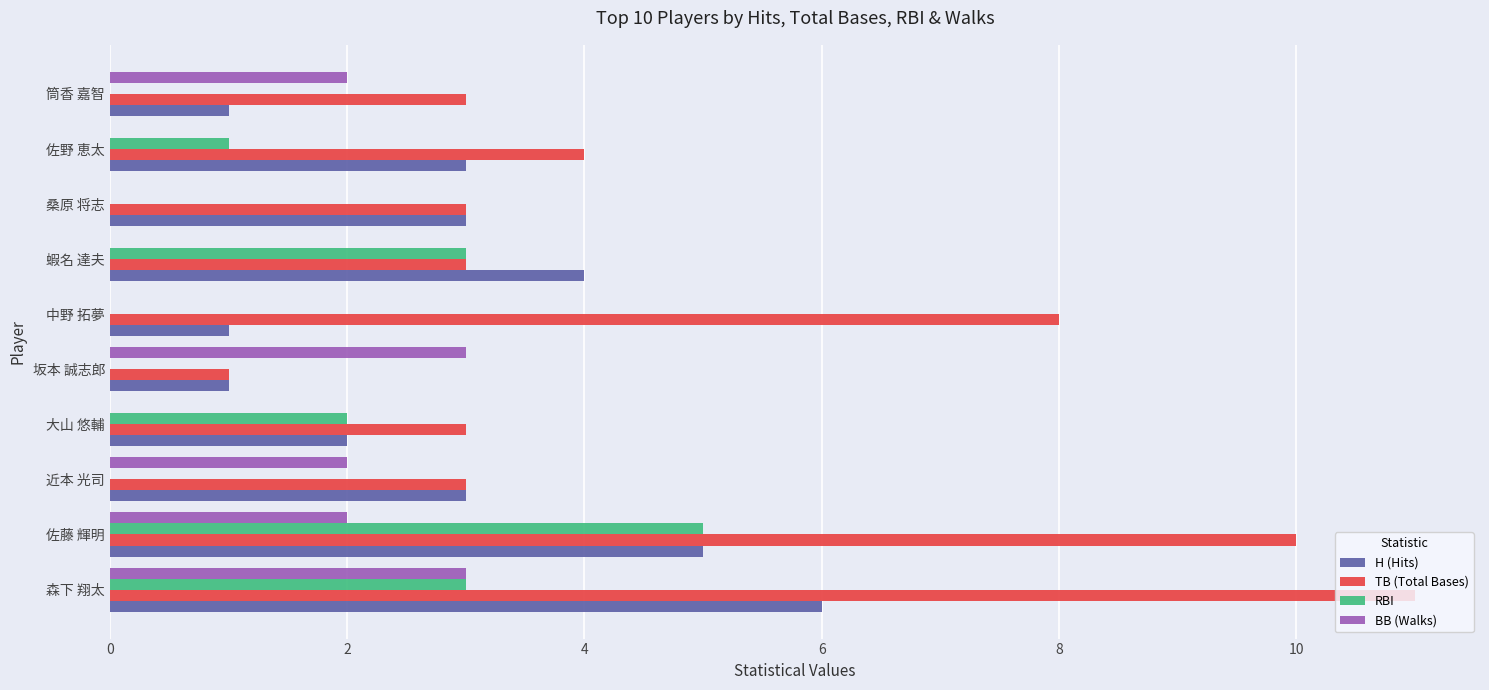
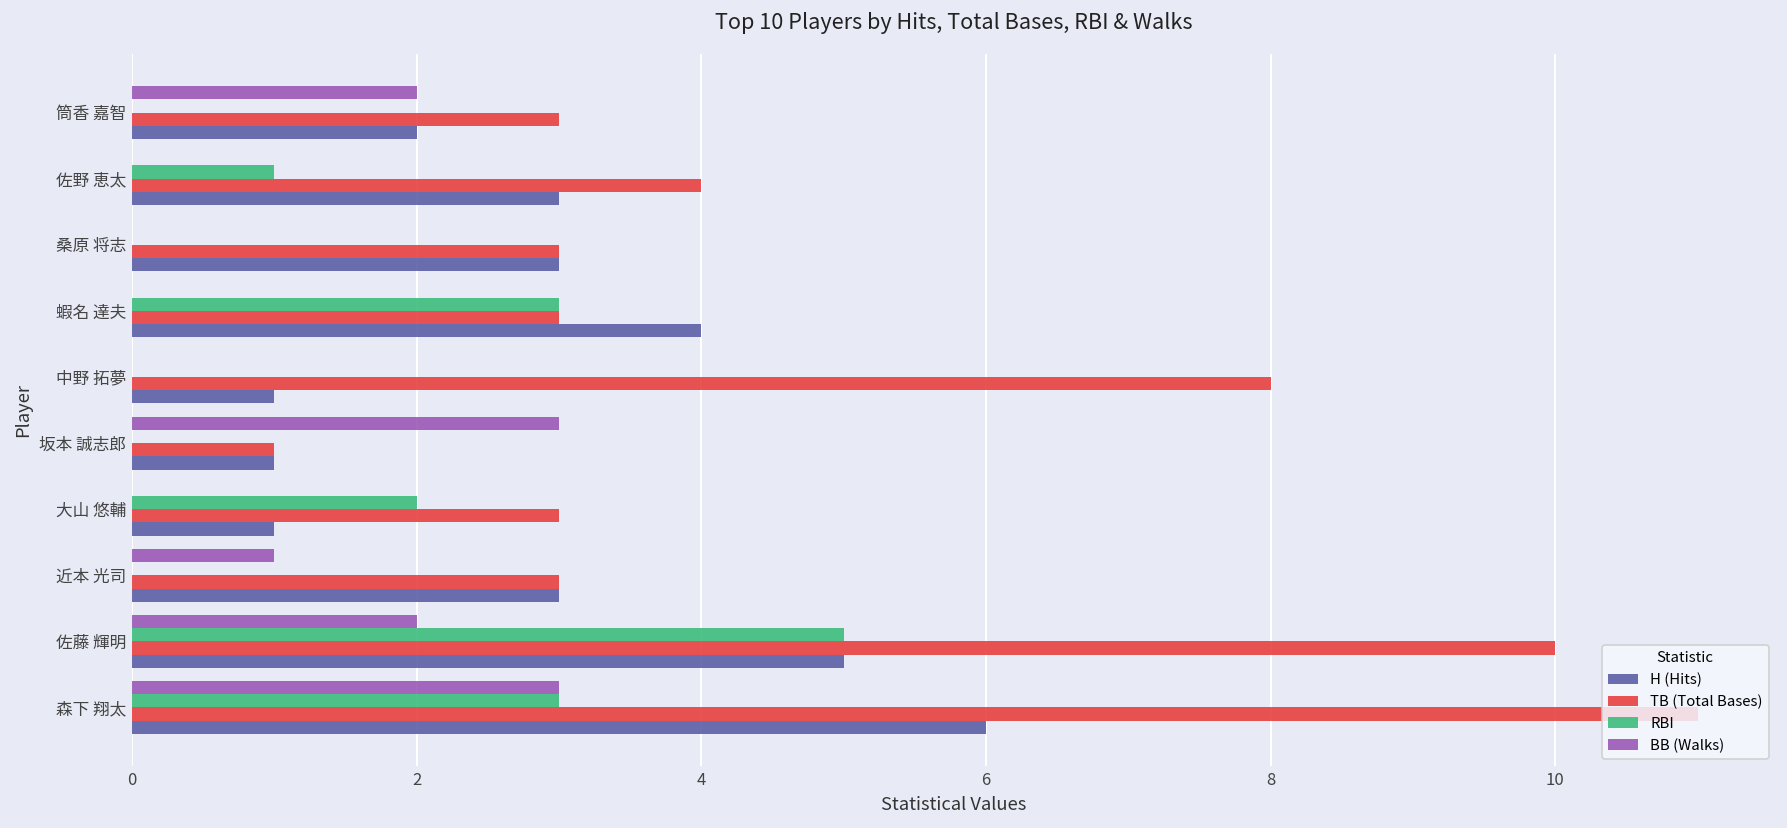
  {
    "H (Hits)": {
-     "筒香 嘉智": 1,
+     "筒香 嘉智": 2,
      "佐野 恵太": 3,
      "桑原 将志": 3,
      "蝦名 達夫": 4,
      "中野 拓夢": 1,
      "坂本 誠志郎": 1,
-     "大山 悠輔": 2,
+     "大山 悠輔": 1,
      "近本 光司": 3,
      "佐藤 輝明": 5,
      "森下 翔太": 6
    },
    "TB (Total Bases)": {
      "筒香 嘉智": 3,
      "佐野 恵太": 4,
      "桑原 将志": 3,
      "蝦名 達夫": 3,
      "中野 拓夢": 8,
      "坂本 誠志郎": 1,
      "大山 悠輔": 3,
      "近本 光司": 3,
      "佐藤 輝明": 10
    },
    "RBI": {
      "筒香 嘉智": 0,
      "佐野 恵太": 1,
      "桑原 将志": 0,
      "蝦名 達夫": 3,
      "中野 拓夢": 0,
      "坂本 誠志郎": 0,
      "大山 悠輔": 2,
      "近本 光司": 0,
      "佐藤 輝明": 5,
      "森下 翔太": 3
    },
    "BB (Walks)": {
      "筒香 嘉智": 2,
      "佐野 恵太": 0,
      "桑原 将志": 0,
      "蝦名 達夫": 0,
      "中野 拓夢": 0,
      "坂本 誠志郎": 3,
      "大山 悠輔": 0,
-     "近本 光司": 2,
+     "近本 光司": 1,
      "佐藤 輝明": 2,
      "森下 翔太": 3
    }
  }
